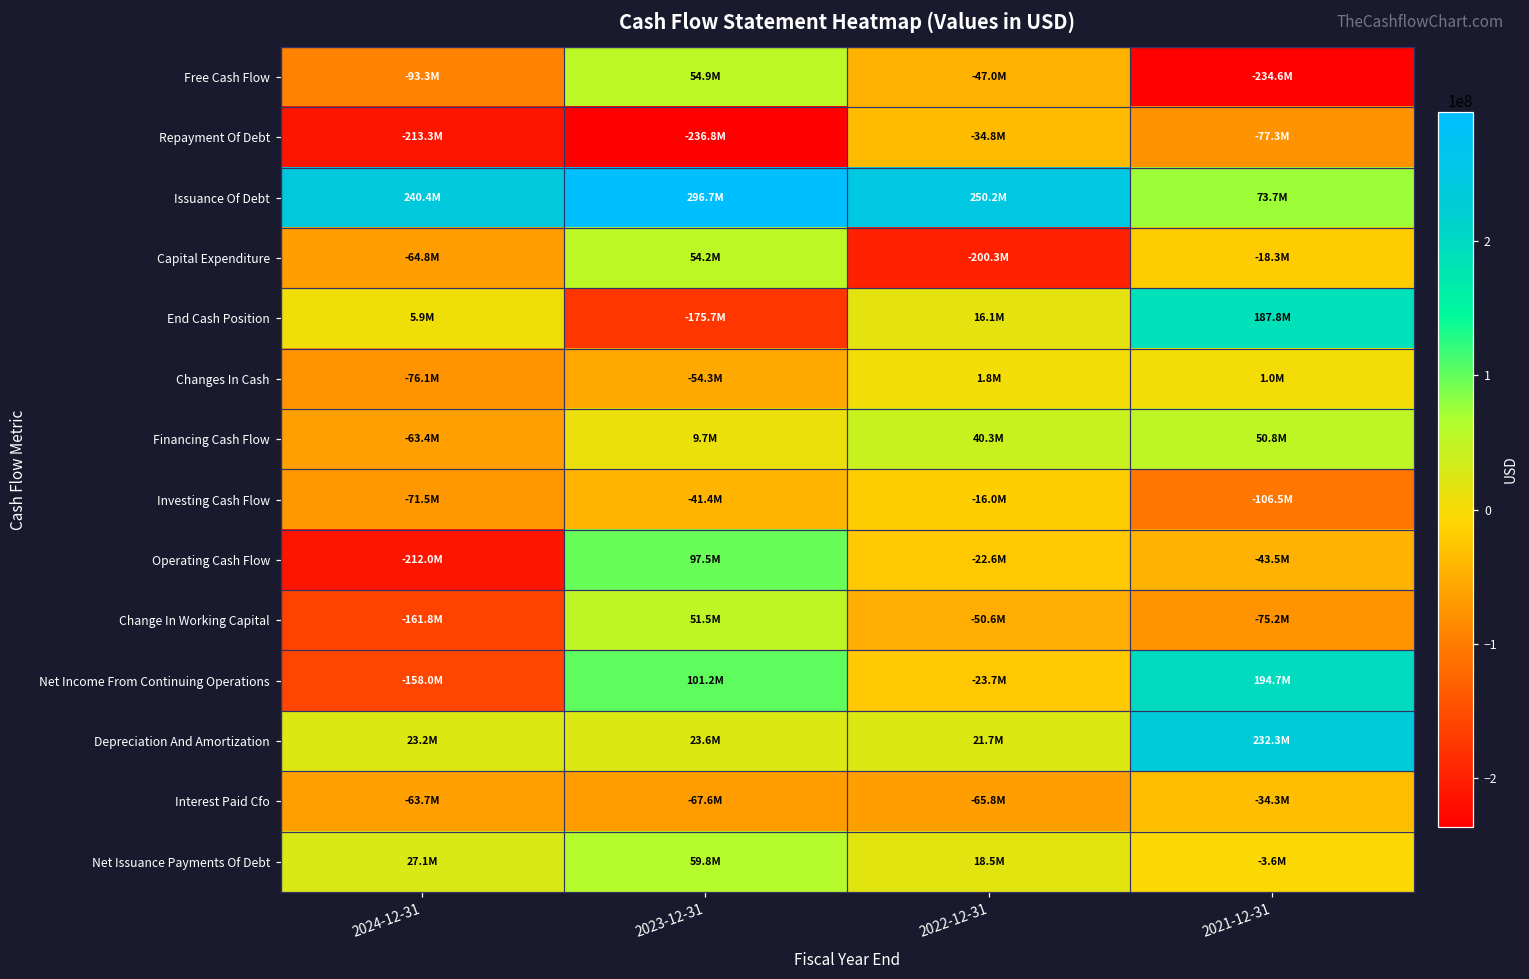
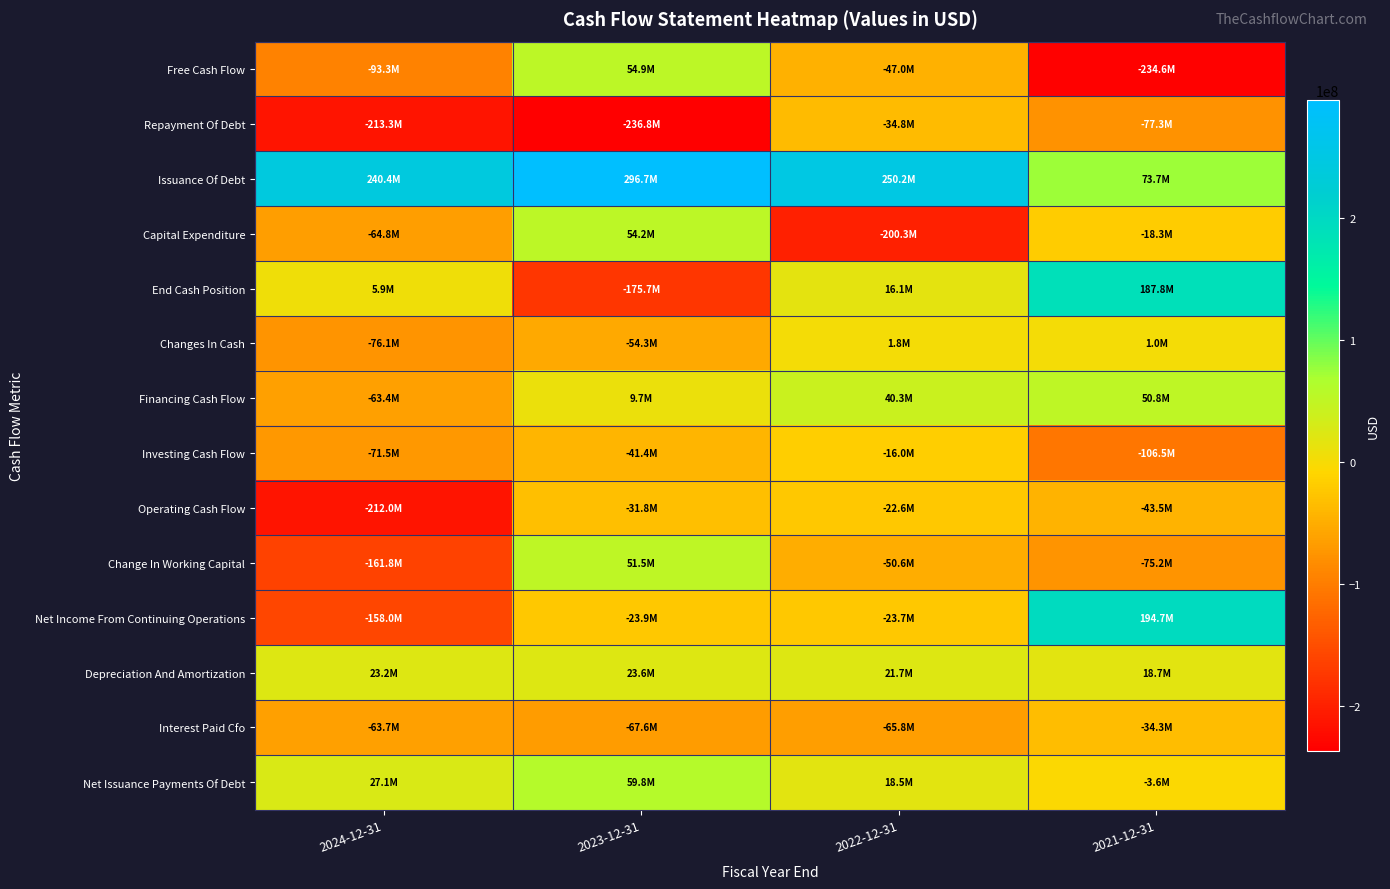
  {
    "Free Cash Flow": {
      "2024-12-31": "-93.3M",
      "2023-12-31": "54.9M",
      "2022-12-31": "-47.0M",
      "2021-12-31": "-234.6M"
    },
    "Repayment Of Debt": {
      "2024-12-31": "-213.3M",
      "2023-12-31": "-236.8M",
      "2022-12-31": "-34.8M",
      "2021-12-31": "-77.3M"
    },
    "Issuance Of Debt": {
      "2024-12-31": "240.4M",
      "2023-12-31": "296.7M",
      "2022-12-31": "250.2M",
      "2021-12-31": "73.7M"
    },
    "Capital Expenditure": {
      "2024-12-31": "-64.8M",
      "2023-12-31": "54.2M",
      "2022-12-31": "-200.3M",
      "2021-12-31": "-18.3M"
    },
    "End Cash Position": {
      "2024-12-31": "5.9M",
      "2023-12-31": "-175.7M",
      "2022-12-31": "16.1M",
      "2021-12-31": "187.8M"
    },
    "Changes In Cash": {
      "2024-12-31": "-76.1M",
      "2023-12-31": "-54.3M",
      "2022-12-31": "1.8M",
      "2021-12-31": "1.0M"
    },
    "Financing Cash Flow": {
      "2024-12-31": "-63.4M",
      "2023-12-31": "9.7M",
      "2022-12-31": "40.3M",
      "2021-12-31": "50.8M"
    },
    "Investing Cash Flow": {
      "2024-12-31": "-71.5M",
      "2023-12-31": "-41.4M",
      "2022-12-31": "-16.0M",
      "2021-12-31": "-106.5M"
    },
    "Operating Cash Flow": {
      "2024-12-31": "-212.0M",
-     "2023-12-31": "97.5M",
+     "2023-12-31": "-31.8M",
      "2022-12-31": "-22.6M",
      "2021-12-31": "-43.5M"
    },
    "Change In Working Capital": {
      "2024-12-31": "-161.8M",
      "2023-12-31": "51.5M",
      "2022-12-31": "-50.6M",
      "2021-12-31": "-75.2M"
    },
    "Net Income From Continuing Operations": {
      "2024-12-31": "-158.0M",
-     "2023-12-31": "101.2M",
+     "2023-12-31": "-23.9M",
      "2022-12-31": "-23.7M",
      "2021-12-31": "194.7M"
    },
    "Depreciation And Amortization": {
      "2024-12-31": "23.2M",
      "2023-12-31": "23.6M",
      "2022-12-31": "21.7M",
-     "2021-12-31": "232.3M"
+     "2021-12-31": "18.7M"
    },
    "Interest Paid Cfo": {
      "2024-12-31": "-63.7M",
      "2023-12-31": "-67.6M",
      "2022-12-31": "-65.8M",
      "2021-12-31": "-34.3M"
    },
    "Net Issuance Payments Of Debt": {
      "2024-12-31": "27.1M",
      "2023-12-31": "59.8M",
      "2022-12-31": "18.5M",
      "2021-12-31": "-3.6M"
    }
  }
